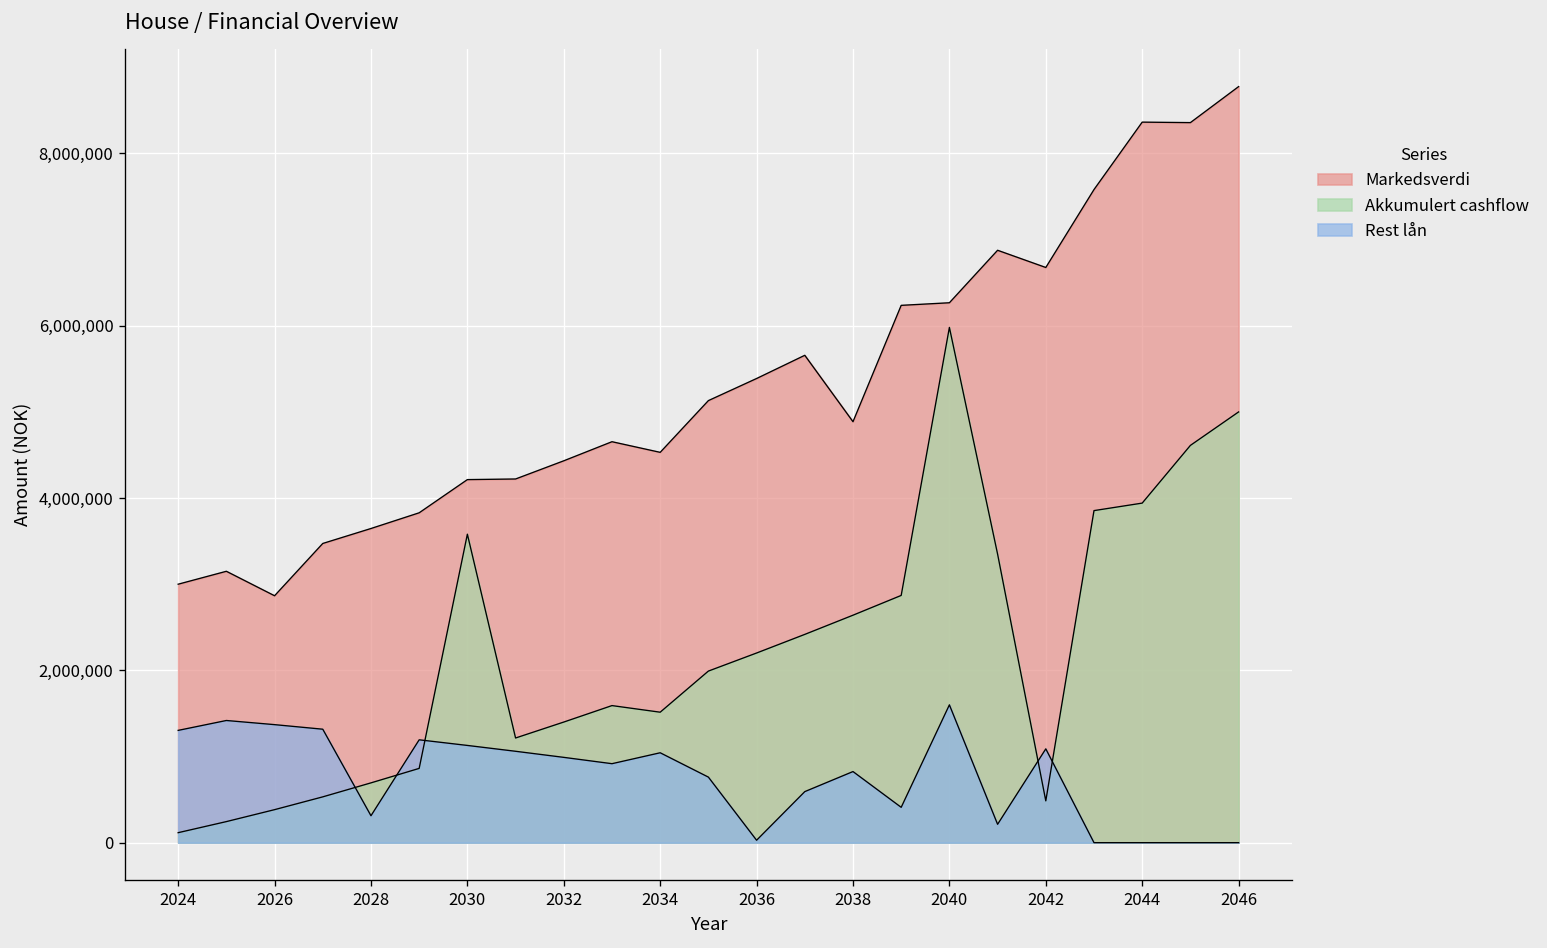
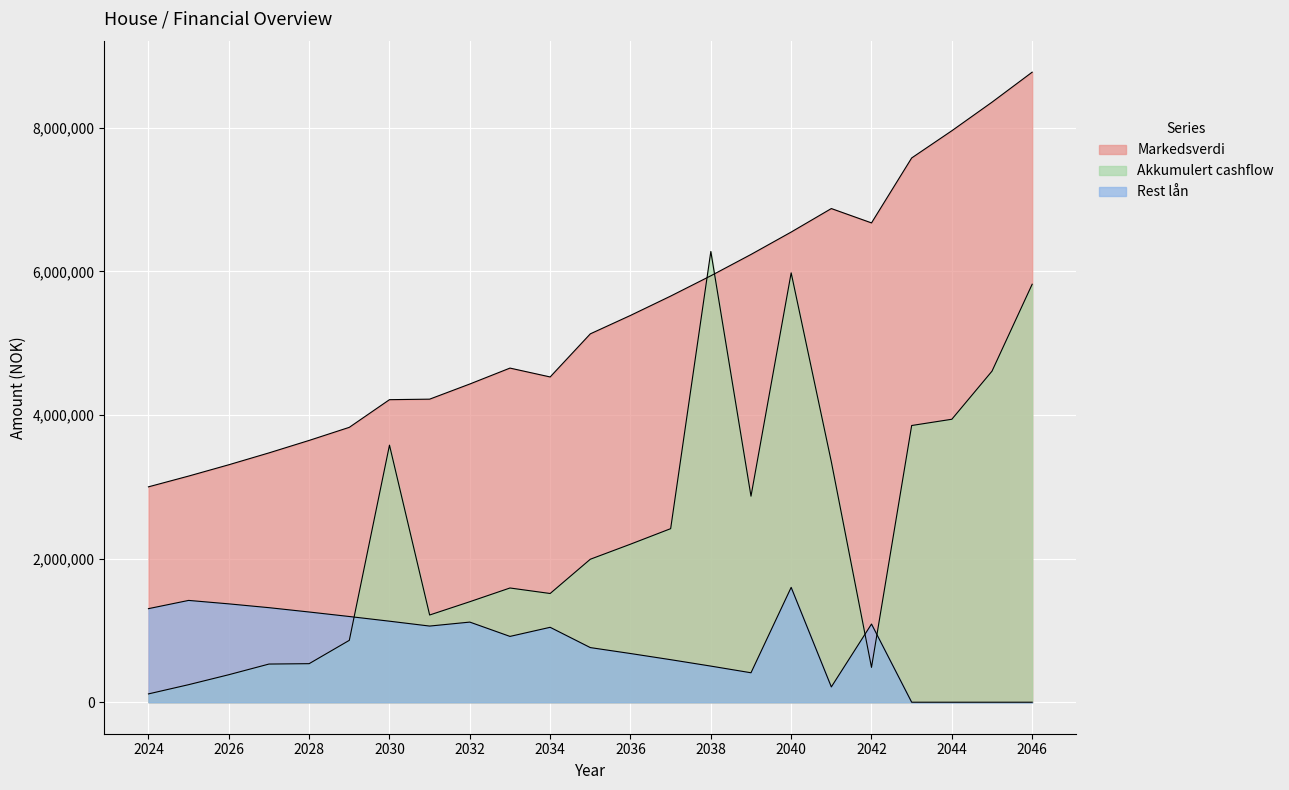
  {
    "Markedsverdi": {
      "2024": "3,000,000",
-     "2026": "2,900,000",
+     "2026": "3,300,000",
      "2028": "3,600,000",
      "2030": "4,200,000",
      "2032": "4,400,000",
      "2034": "4,500,000",
      "2036": "5,400,000",
-     "2038": "4,900,000",
-     "2040": "6,300,000",
+     "2038": "5,900,000",
+     "2040": "6,500,000",
      "2042": "6,700,000",
-     "2044": "8,400,000",
+     "2044": "8,000,000",
      "2046": "8,800,000"
    },
    "Akkumulert cashflow": {
      "2024": "100,000",
      "2026": "400,000",
-     "2028": "700,000",
+     "2028": "500,000",
      "2030": "3,600,000",
      "2032": "1,400,000",
      "2034": "1,500,000",
      "2036": "2,200,000",
-     "2038": "2,600,000",
+     "2038": "6,300,000",
      "2040": "6,000,000",
      "2042": "500,000",
      "2044": "3,900,000",
-     "2046": "5,000,000"
+     "2046": "5,800,000"
    },
    "Rest lån": {
      "2024": "1,300,000",
      "2026": "1,400,000",
-     "2028": "300,000",
+     "2028": "1,300,000",
      "2030": "1,100,000",
-     "2032": "1,000,000",
+     "2032": "1,100,000",
      "2034": "1,000,000",
-     "2036": "0",
-     "2038": "800,000",
+     "2036": "700,000",
+     "2038": "500,000",
      "2040": "1,600,000",
      "2042": "1,100,000",
      "2044": "0",
      "2046": "0"
    }
  }
